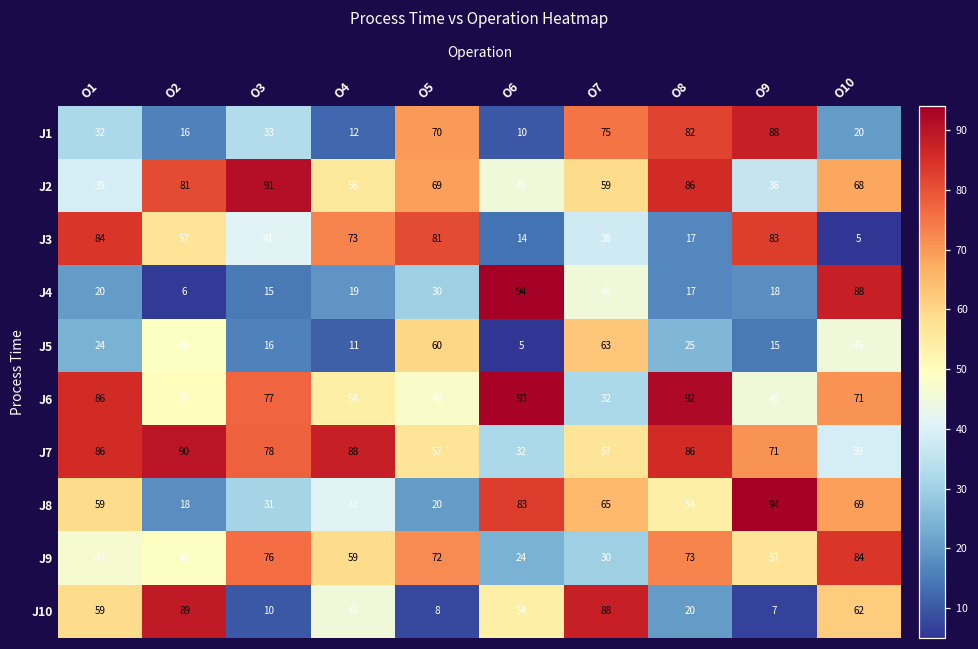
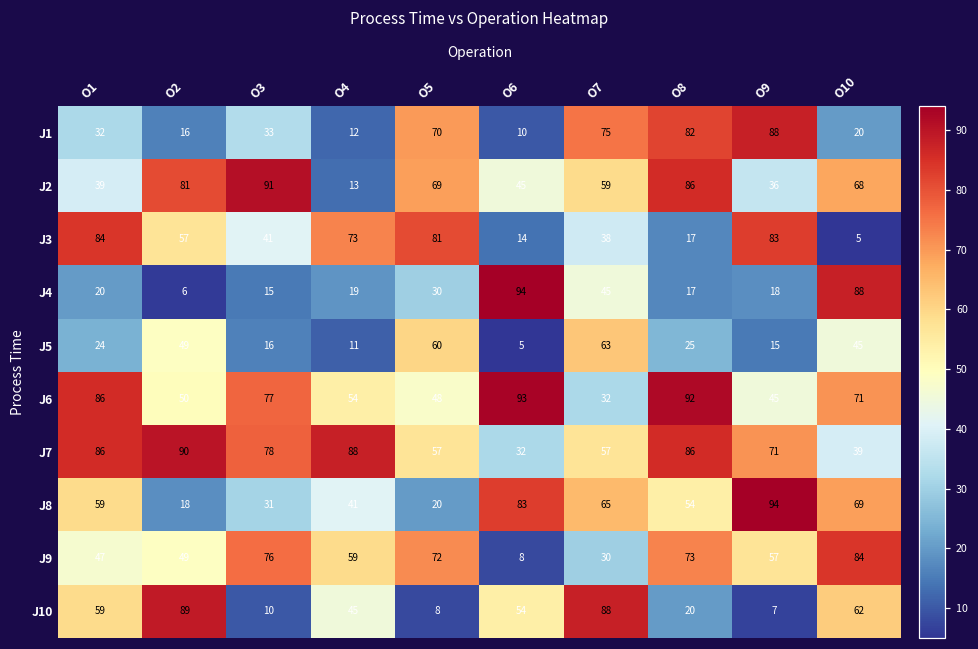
  {
    "J1": {
      "O1": 32,
      "O2": 16,
      "O3": 33,
      "O4": 12,
      "O5": 70,
      "O6": 10,
      "O7": 75,
      "O8": 82,
      "O9": 88,
      "O10": 20
    },
    "J2": {
      "O2": 81,
      "O3": 91,
-     "O4": 56,
+     "O4": 13,
      "O5": 69,
      "O7": 59,
      "O8": 86,
      "O9": 36,
      "O10": 68
    },
    "J3": {
      "O1": 84,
      "O2": 57,
      "O4": 73,
      "O5": 81,
      "O6": 14,
      "O7": 38,
      "O8": 17,
      "O9": 83,
      "O10": 5
    },
    "J4": {
      "O1": 20,
      "O2": 6,
      "O3": 15,
      "O4": 19,
      "O5": 30,
      "O6": 94,
      "O8": 17,
      "O9": 18,
      "O10": 88
    },
    "J5": {
      "O1": 24,
      "O2": 49,
      "O3": 16,
      "O4": 11,
      "O5": 60,
      "O6": 5,
      "O7": 63,
      "O8": 25,
      "O9": 15
    },
    "J6": {
      "O1": 86,
      "O2": 50,
      "O3": 77,
      "O4": 54,
      "O5": 48,
      "O6": 93,
      "O7": 32,
      "O8": 92,
      "O10": 71
    },
    "J7": {
      "O1": 86,
      "O2": 90,
      "O3": 78,
      "O4": 88,
      "O5": 57,
      "O6": 32,
      "O7": 57,
      "O8": 86,
      "O9": 71
    },
    "J8": {
      "O1": 59,
      "O2": 18,
      "O3": 31,
      "O5": 20,
      "O6": 83,
      "O7": 65,
      "O8": 54,
      "O9": 94,
      "O10": 69
    },
    "J9": {
      "O1": 47,
      "O2": 49,
      "O3": 76,
      "O4": 59,
      "O5": 72,
-     "O6": 24,
+     "O6": 8,
      "O7": 30,
      "O8": 73,
      "O9": 57,
      "O10": 84
    },
    "J10": {
      "O1": 59,
      "O2": 89,
      "O3": 10,
      "O5": 8,
      "O6": 54,
      "O7": 88,
      "O8": 20,
      "O9": 7,
      "O10": 62
    }
  }
